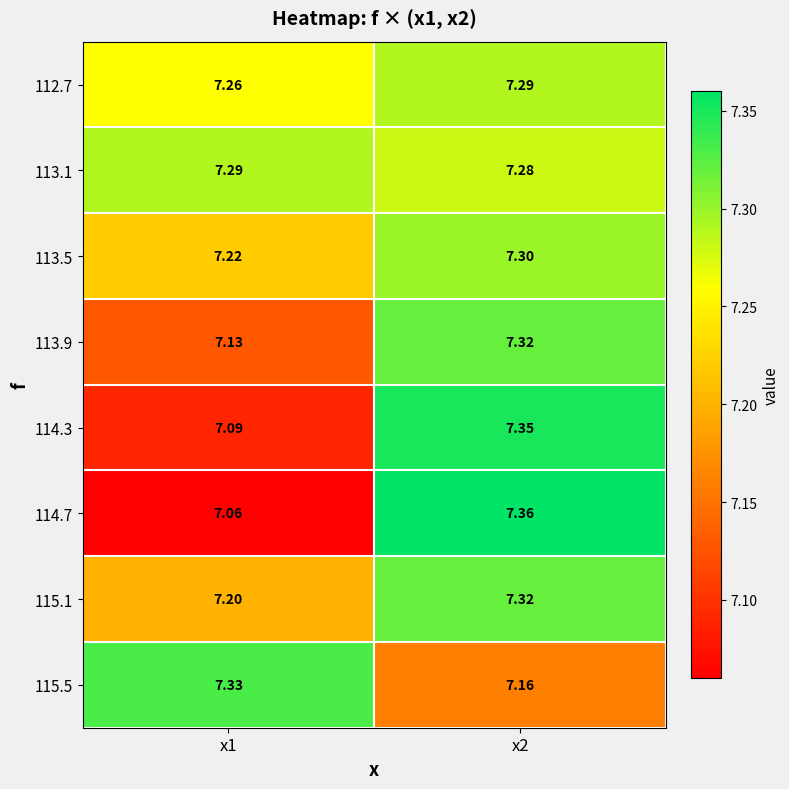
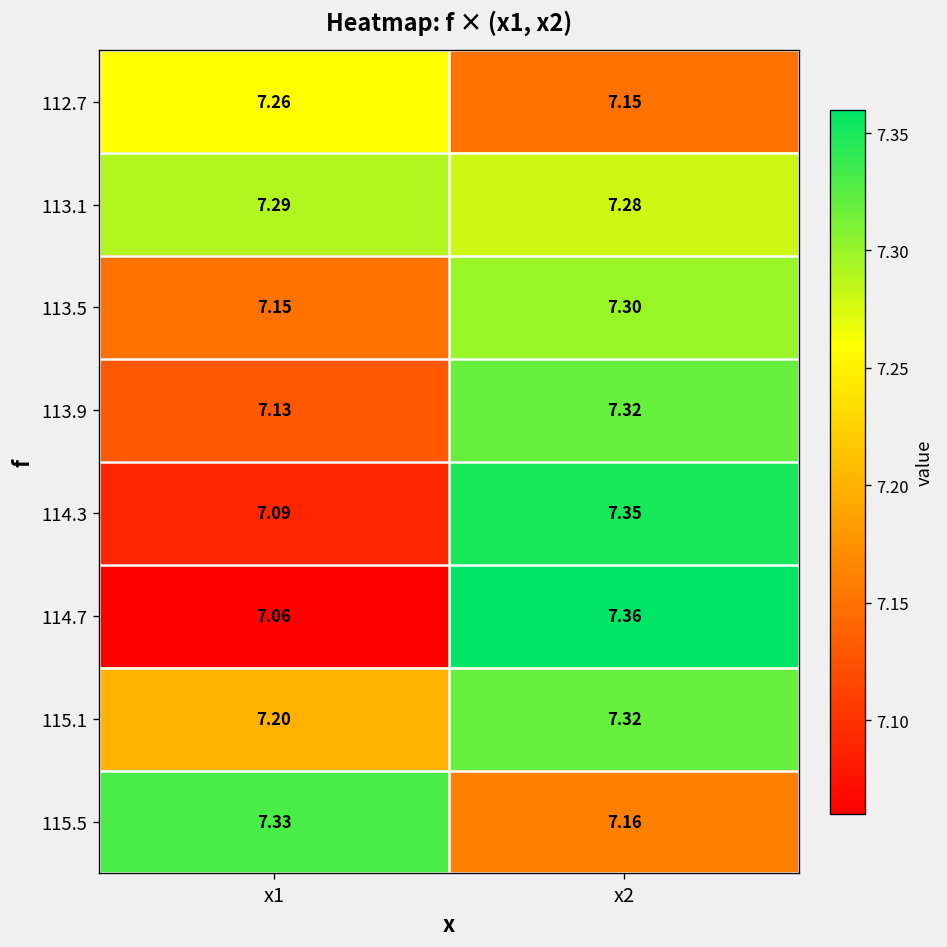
  {
    "112.7": {
      "x1": 7.26,
-     "x2": 7.29
+     "x2": 7.15
    },
    "113.1": {
      "x1": 7.29,
      "x2": 7.28
    },
    "113.5": {
-     "x1": 7.22,
+     "x1": 7.15,
      "x2": 7.30
    },
    "113.9": {
      "x1": 7.13,
      "x2": 7.32
    },
    "114.3": {
      "x1": 7.09,
      "x2": 7.35
    },
    "114.7": {
      "x1": 7.06,
      "x2": 7.36
    },
    "115.1": {
      "x1": 7.20,
      "x2": 7.32
    },
    "115.5": {
      "x1": 7.33,
      "x2": 7.16
    }
  }
